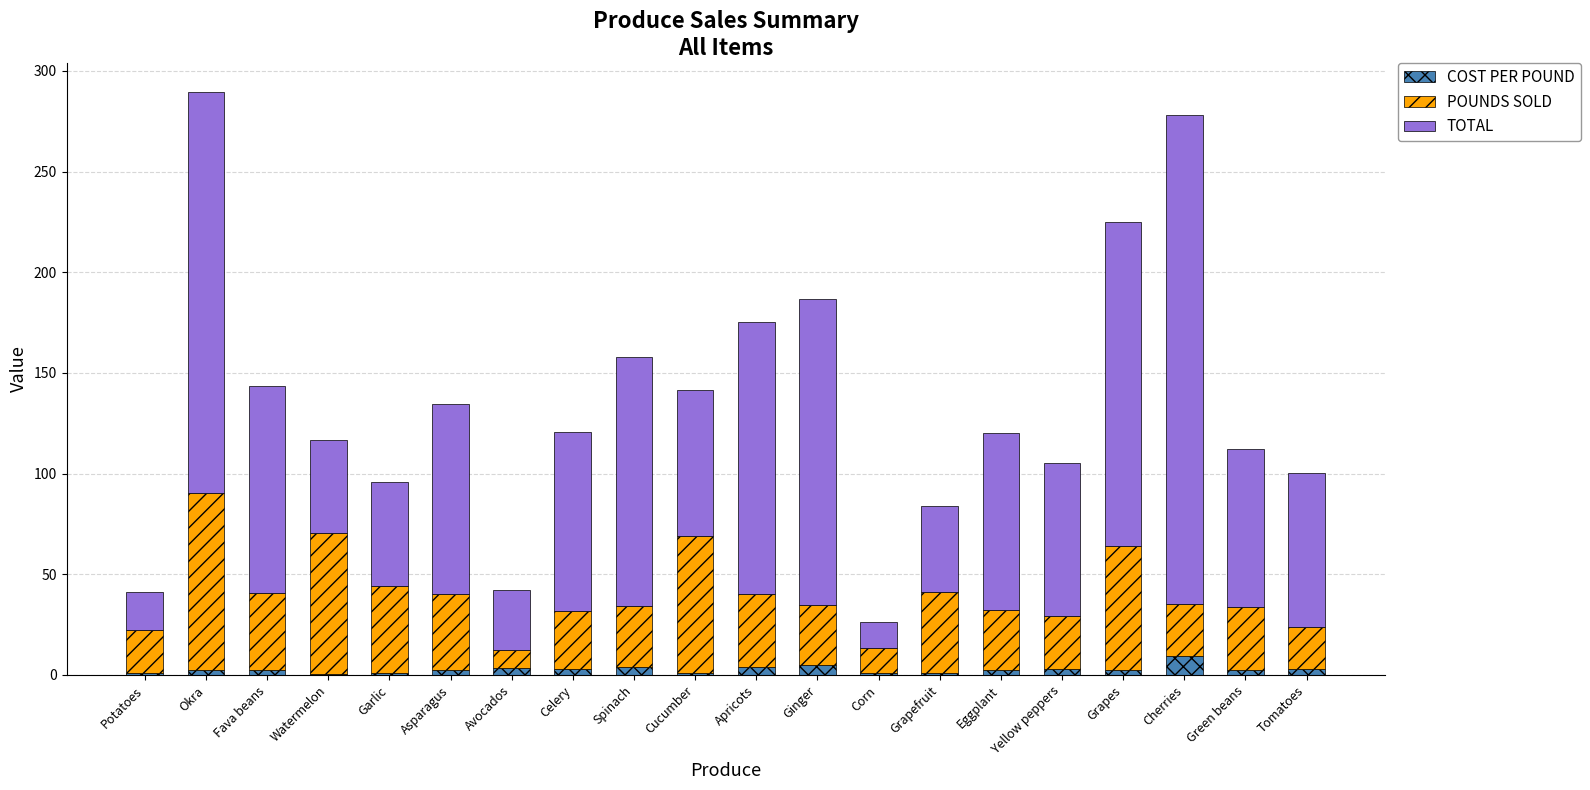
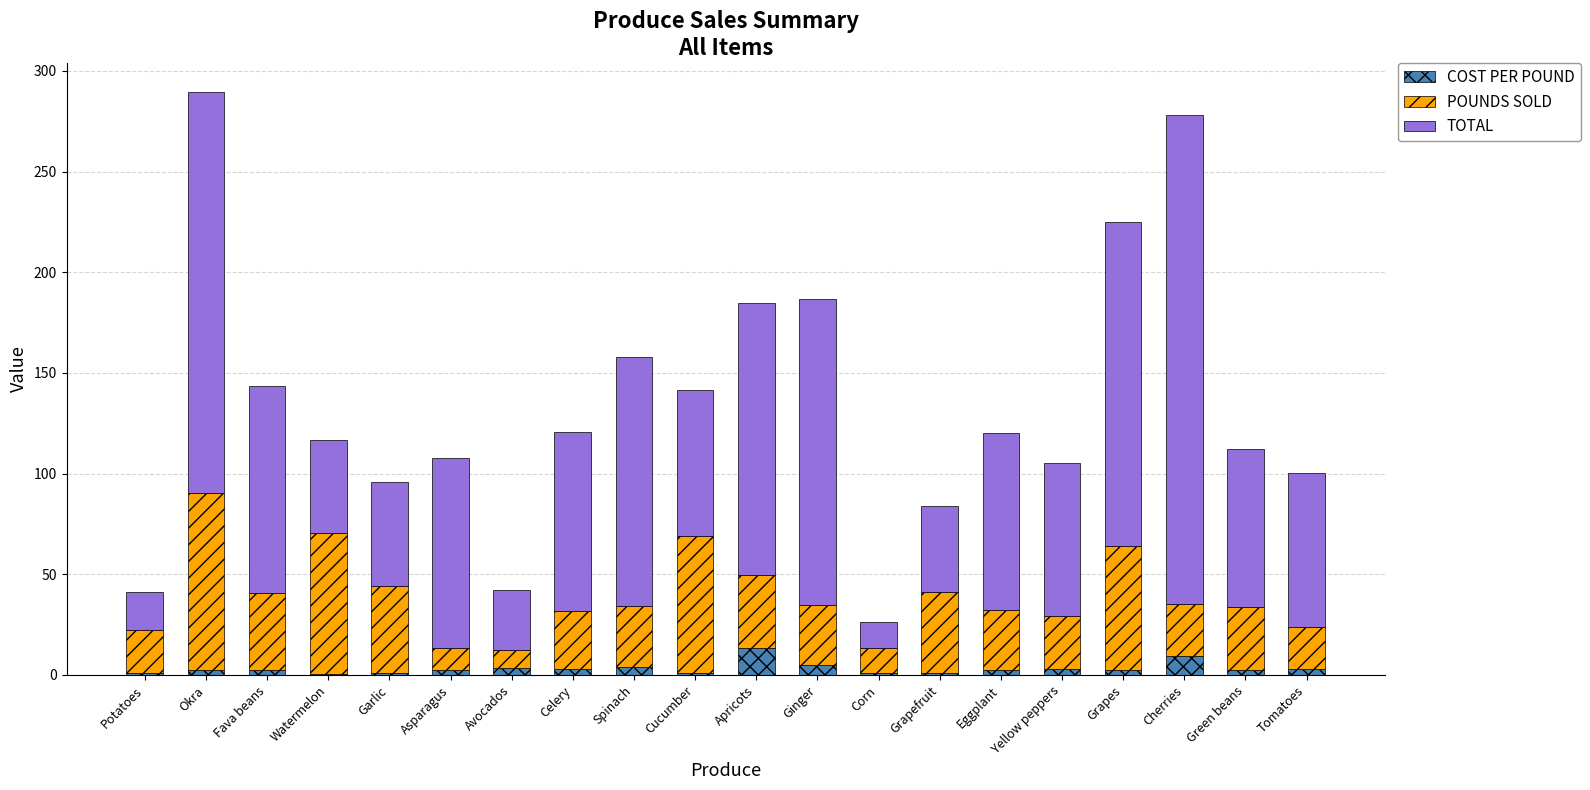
  {
    "COST PER POUND": {
      "Okra": 2,
      "Fava beans": 3,
      "Asparagus": 2,
      "Avocados": 3,
      "Celery": 3,
      "Spinach": 4,
-     "Apricots": 4,
+     "Apricots": 13,
      "Ginger": 5,
      "Eggplant": 2,
      "Yellow peppers": 3,
      "Grapes": 3,
      "Cherries": 10,
      "Green beans": 3,
      "Tomatoes": 3
    },
    "POUNDS SOLD": {
      "Potatoes": 22,
      "Okra": 88,
      "Fava beans": 38,
      "Watermelon": 70,
      "Garlic": 43,
-     "Asparagus": 38,
+     "Asparagus": 11,
      "Avocados": 9,
      "Celery": 29,
      "Spinach": 30,
      "Cucumber": 68,
      "Apricots": 36,
      "Ginger": 30,
      "Corn": 12,
      "Grapefruit": 40,
      "Eggplant": 30,
      "Yellow peppers": 27,
      "Grapes": 61,
      "Cherries": 26,
      "Green beans": 31,
      "Tomatoes": 21
    },
    "TOTAL": {
      "Potatoes": 19,
      "Okra": 199,
      "Fava beans": 102,
      "Watermelon": 46,
      "Garlic": 51,
      "Asparagus": 94,
      "Avocados": 30,
      "Celery": 89,
      "Spinach": 124,
      "Cucumber": 73,
      "Apricots": 135,
      "Ginger": 152,
      "Corn": 13,
      "Grapefruit": 43,
      "Eggplant": 88,
      "Yellow peppers": 76,
      "Grapes": 161,
      "Cherries": 243,
      "Green beans": 78,
      "Tomatoes": 76
    }
  }
